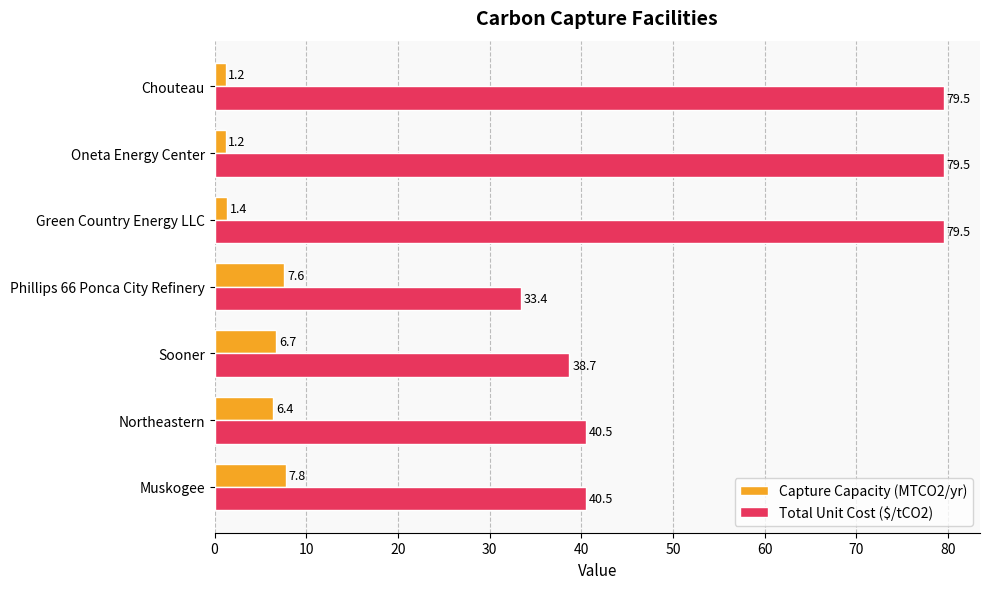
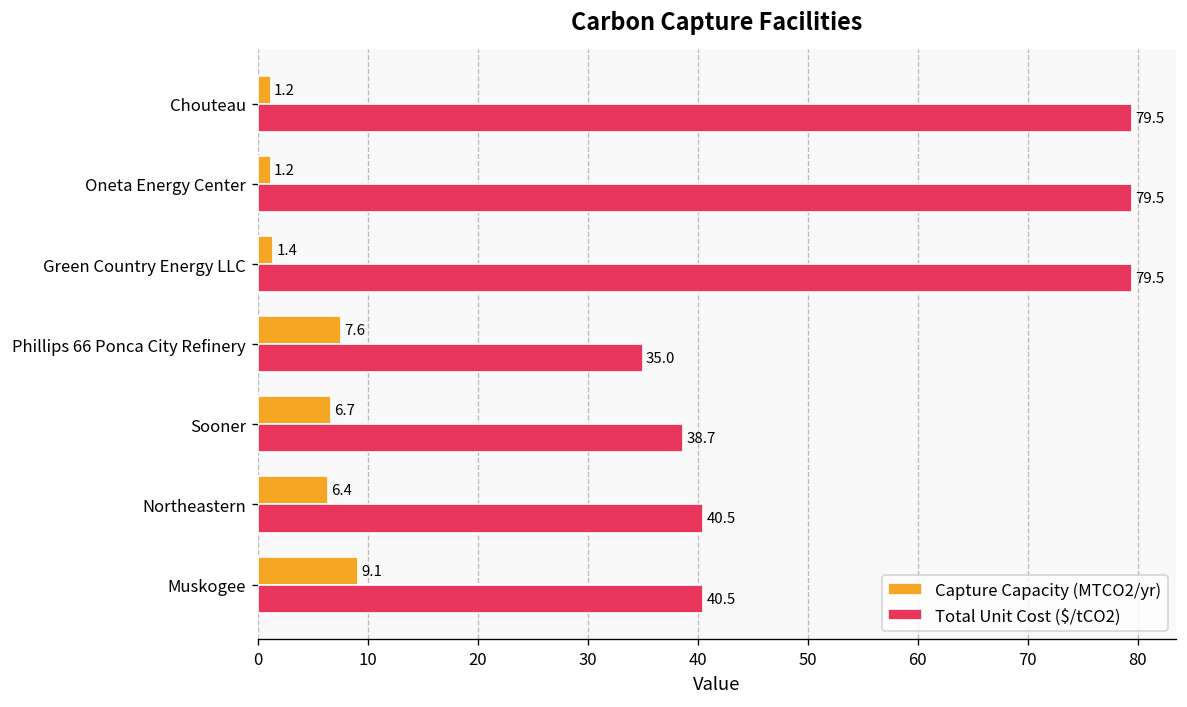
  {
    "Capture Capacity (MTCO2/yr)": {
      "Chouteau": 1.2,
      "Oneta Energy Center": 1.2,
      "Green Country Energy LLC": 1.4,
      "Phillips 66 Ponca City Refinery": 7.6,
      "Sooner": 6.7,
      "Northeastern": 6.4,
-     "Muskogee": 7.8
+     "Muskogee": 9.1
    },
    "Total Unit Cost ($/tCO2)": {
      "Chouteau": 79.5,
      "Oneta Energy Center": 79.5,
      "Green Country Energy LLC": 79.5,
-     "Phillips 66 Ponca City Refinery": 33.4,
+     "Phillips 66 Ponca City Refinery": 35.0,
      "Sooner": 38.7,
      "Northeastern": 40.5,
      "Muskogee": 40.5
    }
  }
